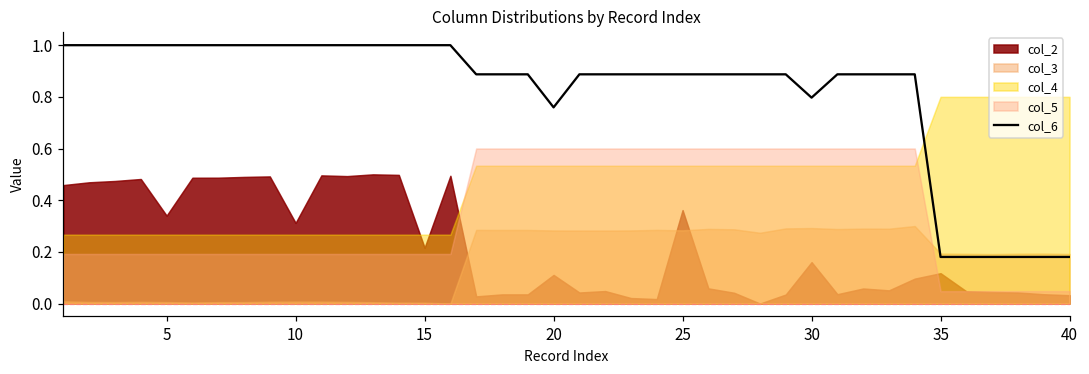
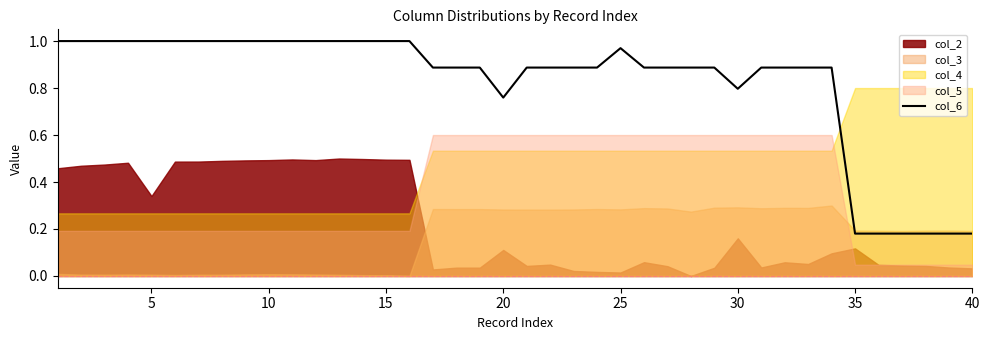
  {
    "col_6": {
      "5": 1.00,
      "10": 1.00,
      "15": 1.00,
      "20": 0.76,
-     "25": 0.89,
+     "25": 0.97,
      "30": 0.80,
      "35": 0.18,
      "40": 0.18
    },
    "col_2": {
      "5": 0.34,
-     "10": 0.31,
-     "15": 0.22,
+     "10": 0.49,
+     "15": 0.50,
      "20": 0.11,
-     "25": 0.36,
+     "25": 0.01,
      "30": 0.16,
      "35": 0.12,
      "40": 0.03
    },
    "col_4": {
      "5": 0.27,
      "10": 0.27,
      "15": 0.27,
      "20": 0.53,
      "25": 0.53,
      "30": 0.53,
      "35": 0.80,
      "40": 0.80
    }
  }
